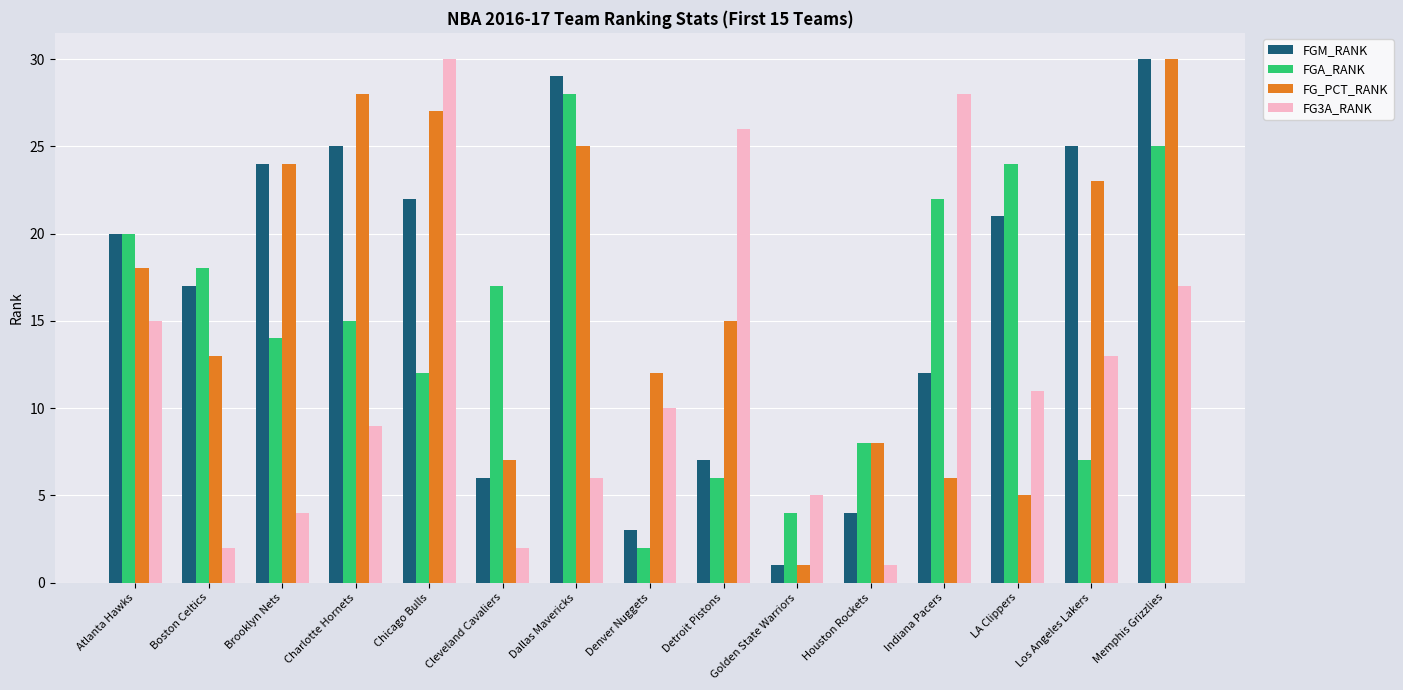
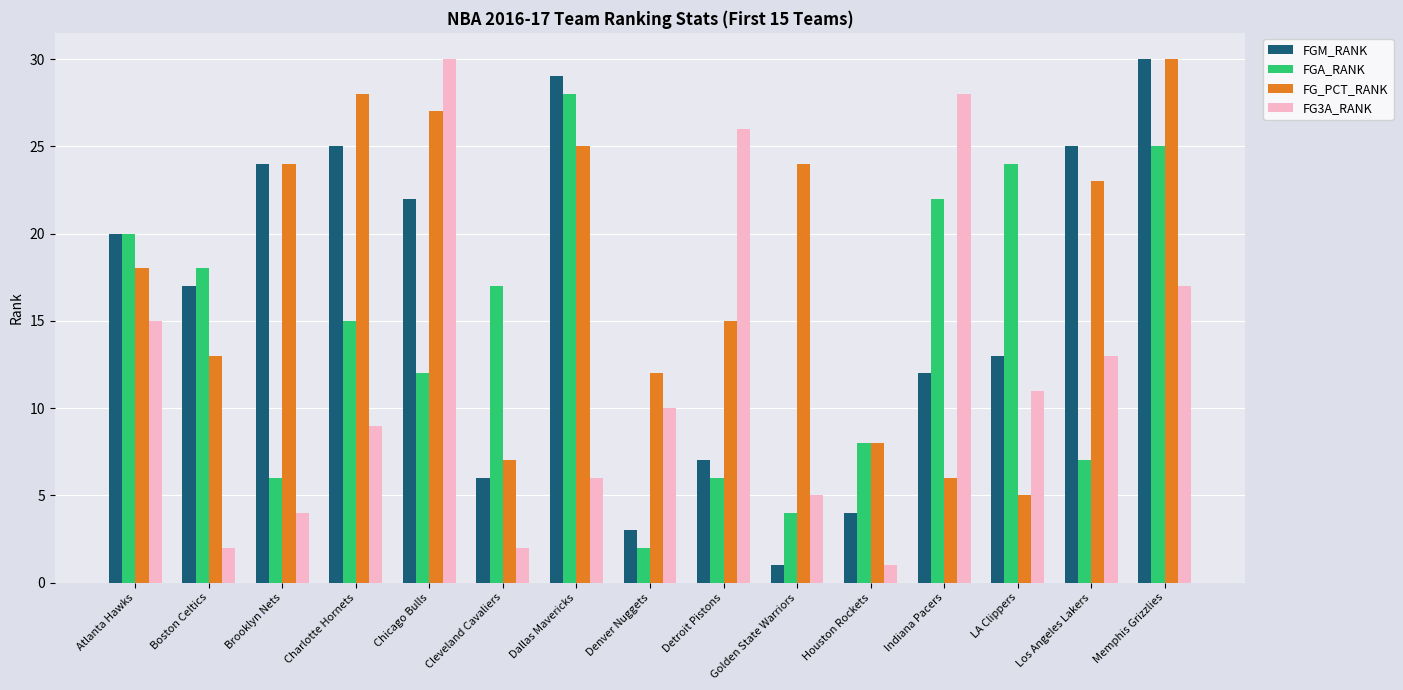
  {
    "FGM_RANK": {
      "Atlanta Hawks": 20,
      "Boston Celtics": 17,
      "Brooklyn Nets": 24,
      "Charlotte Hornets": 25,
      "Chicago Bulls": 22,
      "Cleveland Cavaliers": 6,
      "Dallas Mavericks": 29,
      "Denver Nuggets": 3,
      "Detroit Pistons": 7,
      "Golden State Warriors": 1,
      "Houston Rockets": 4,
      "Indiana Pacers": 12,
-     "LA Clippers": 21,
+     "LA Clippers": 13,
      "Los Angeles Lakers": 25,
      "Memphis Grizzlies": 30
    },
    "FGA_RANK": {
      "Atlanta Hawks": 20,
      "Boston Celtics": 18,
-     "Brooklyn Nets": 14,
+     "Brooklyn Nets": 6,
      "Charlotte Hornets": 15,
      "Chicago Bulls": 12,
      "Cleveland Cavaliers": 17,
      "Dallas Mavericks": 28,
      "Denver Nuggets": 2,
      "Detroit Pistons": 6,
      "Golden State Warriors": 4,
      "Houston Rockets": 8,
      "Indiana Pacers": 22,
      "LA Clippers": 24,
      "Los Angeles Lakers": 7,
      "Memphis Grizzlies": 25
    },
    "FG_PCT_RANK": {
      "Atlanta Hawks": 18,
      "Boston Celtics": 13,
      "Brooklyn Nets": 24,
      "Charlotte Hornets": 28,
      "Chicago Bulls": 27,
      "Cleveland Cavaliers": 7,
      "Dallas Mavericks": 25,
      "Denver Nuggets": 12,
      "Detroit Pistons": 15,
-     "Golden State Warriors": 1,
+     "Golden State Warriors": 24,
      "Houston Rockets": 8,
      "Indiana Pacers": 6,
      "LA Clippers": 5,
      "Los Angeles Lakers": 23,
      "Memphis Grizzlies": 30
    },
    "FG3A_RANK": {
      "Atlanta Hawks": 15,
      "Boston Celtics": 2,
      "Brooklyn Nets": 4,
      "Charlotte Hornets": 9,
      "Chicago Bulls": 30,
      "Cleveland Cavaliers": 2,
      "Dallas Mavericks": 6,
      "Denver Nuggets": 10,
      "Detroit Pistons": 26,
      "Golden State Warriors": 5,
      "Houston Rockets": 1,
      "Indiana Pacers": 28,
      "LA Clippers": 11,
      "Los Angeles Lakers": 13,
      "Memphis Grizzlies": 17
    }
  }
